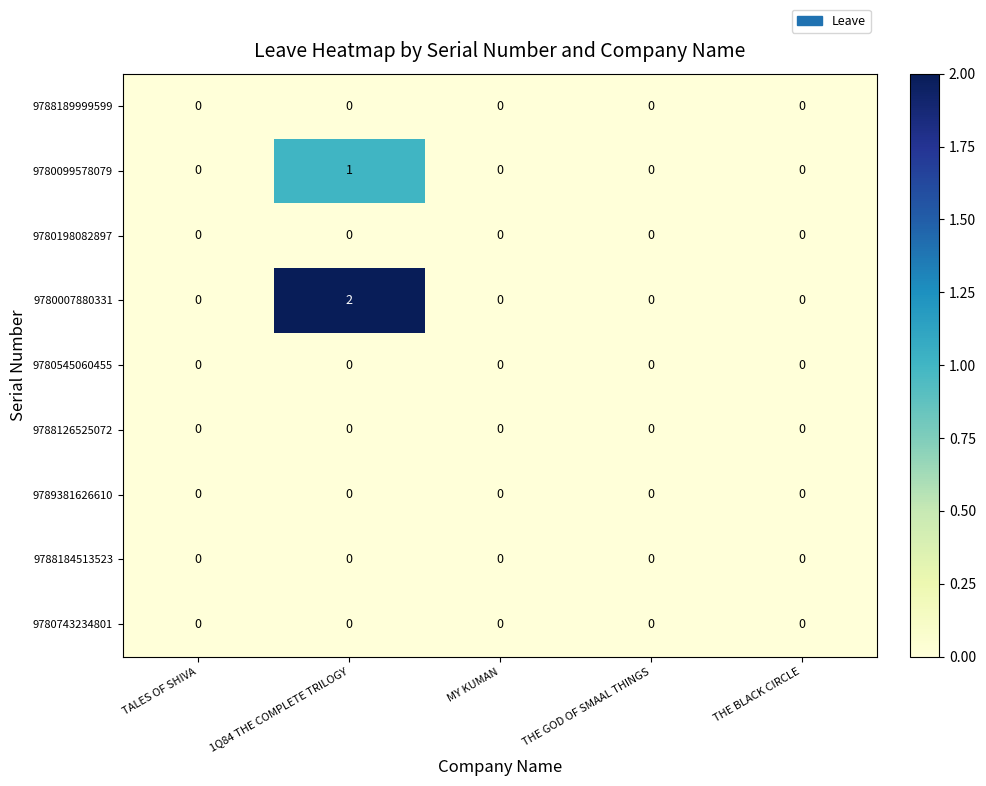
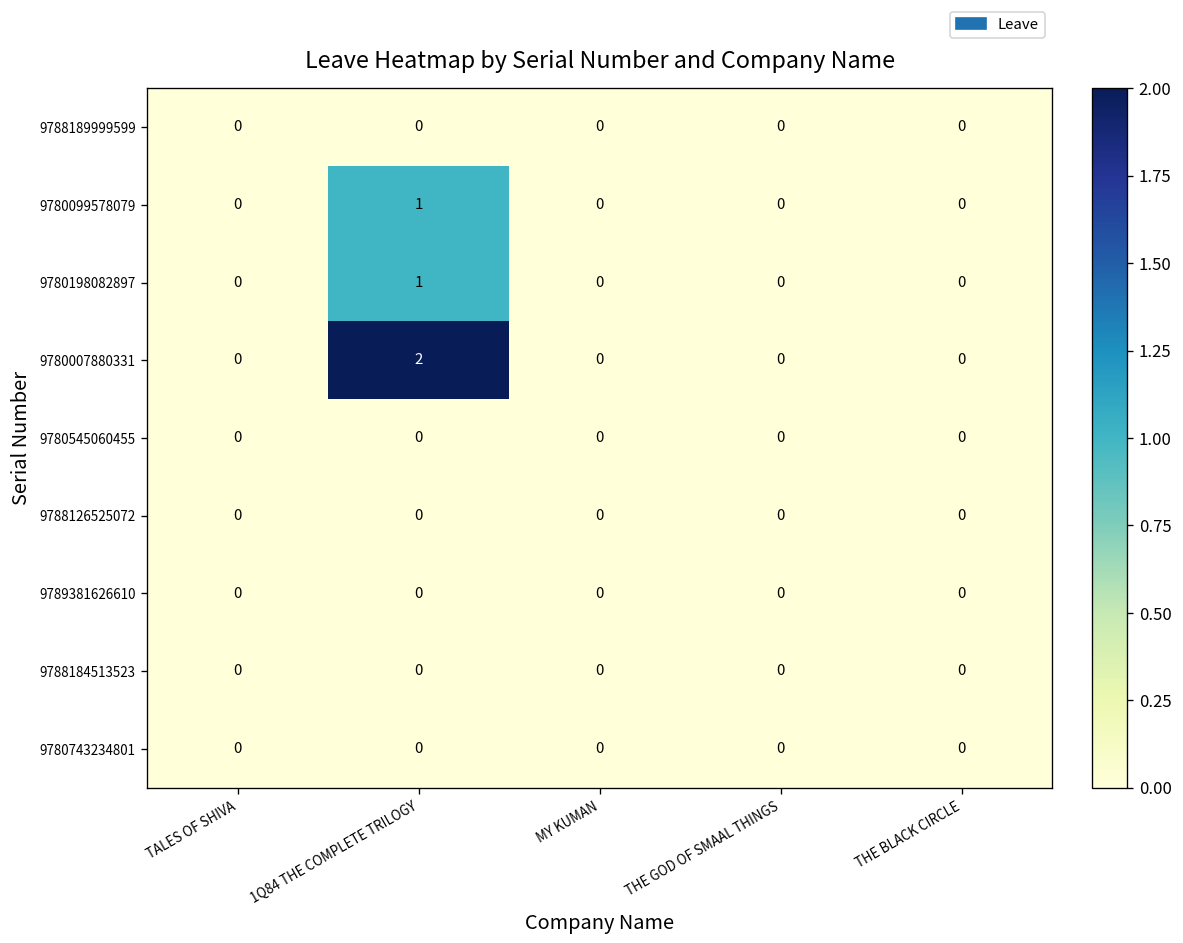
  {
    "9788189999599": {
      "TALES OF SHIVA": 0,
      "1Q84 THE COMPLETE TRILOGY": 0,
      "MY KUMAN": 0,
      "THE GOD OF SMAAL THINGS": 0,
      "THE BLACK CIRCLE": 0
    },
    "9780099578079": {
      "TALES OF SHIVA": 0,
      "1Q84 THE COMPLETE TRILOGY": 1,
      "MY KUMAN": 0,
      "THE GOD OF SMAAL THINGS": 0,
      "THE BLACK CIRCLE": 0
    },
    "9780198082897": {
      "TALES OF SHIVA": 0,
-     "1Q84 THE COMPLETE TRILOGY": 0,
+     "1Q84 THE COMPLETE TRILOGY": 1,
      "MY KUMAN": 0,
      "THE GOD OF SMAAL THINGS": 0,
      "THE BLACK CIRCLE": 0
    },
    "9780007880331": {
      "TALES OF SHIVA": 0,
      "1Q84 THE COMPLETE TRILOGY": 2,
      "MY KUMAN": 0,
      "THE GOD OF SMAAL THINGS": 0,
      "THE BLACK CIRCLE": 0
    },
    "9780545060455": {
      "TALES OF SHIVA": 0,
      "1Q84 THE COMPLETE TRILOGY": 0,
      "MY KUMAN": 0,
      "THE GOD OF SMAAL THINGS": 0,
      "THE BLACK CIRCLE": 0
    },
    "9788126525072": {
      "TALES OF SHIVA": 0,
      "1Q84 THE COMPLETE TRILOGY": 0,
      "MY KUMAN": 0,
      "THE GOD OF SMAAL THINGS": 0,
      "THE BLACK CIRCLE": 0
    },
    "9789381626610": {
      "TALES OF SHIVA": 0,
      "1Q84 THE COMPLETE TRILOGY": 0,
      "MY KUMAN": 0,
      "THE GOD OF SMAAL THINGS": 0,
      "THE BLACK CIRCLE": 0
    },
    "9788184513523": {
      "TALES OF SHIVA": 0,
      "1Q84 THE COMPLETE TRILOGY": 0,
      "MY KUMAN": 0,
      "THE GOD OF SMAAL THINGS": 0,
      "THE BLACK CIRCLE": 0
    },
    "9780743234801": {
      "TALES OF SHIVA": 0,
      "1Q84 THE COMPLETE TRILOGY": 0,
      "MY KUMAN": 0,
      "THE GOD OF SMAAL THINGS": 0,
      "THE BLACK CIRCLE": 0
    }
  }
